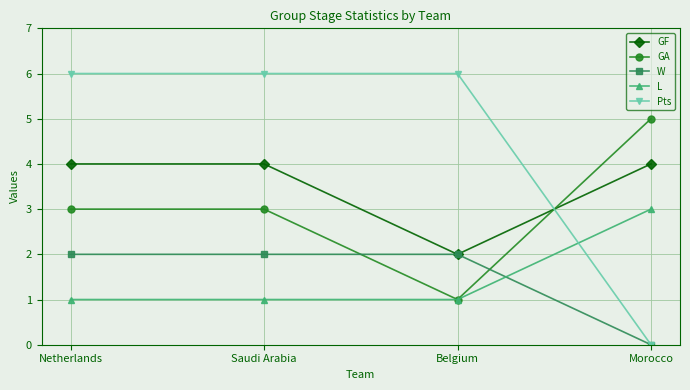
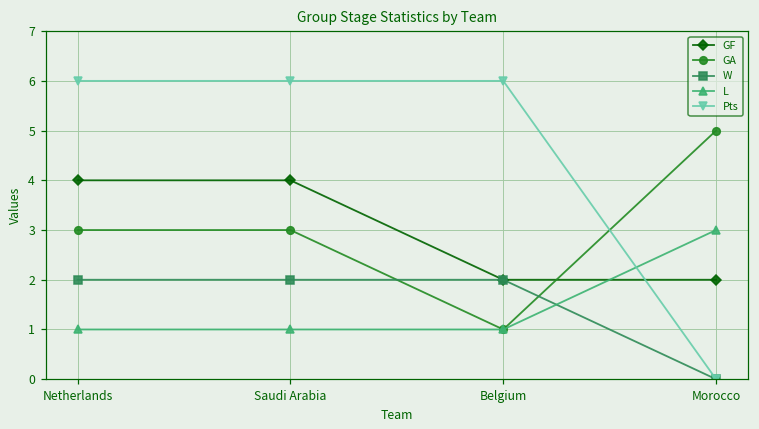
  {
    "GF": {
      "Netherlands": 4,
      "Saudi Arabia": 4,
-     "Morocco": 4
+     "Morocco": 2
    },
    "Pts": {
      "Netherlands": 6,
      "Saudi Arabia": 6,
      "Belgium": 6
    }
  }
